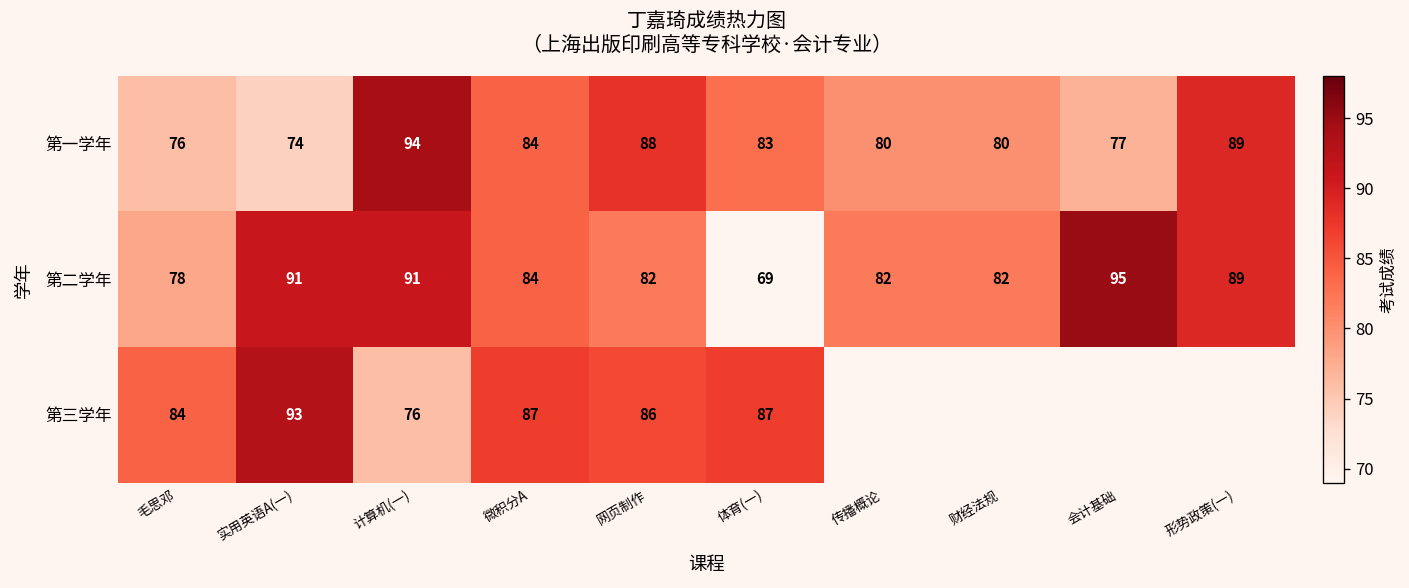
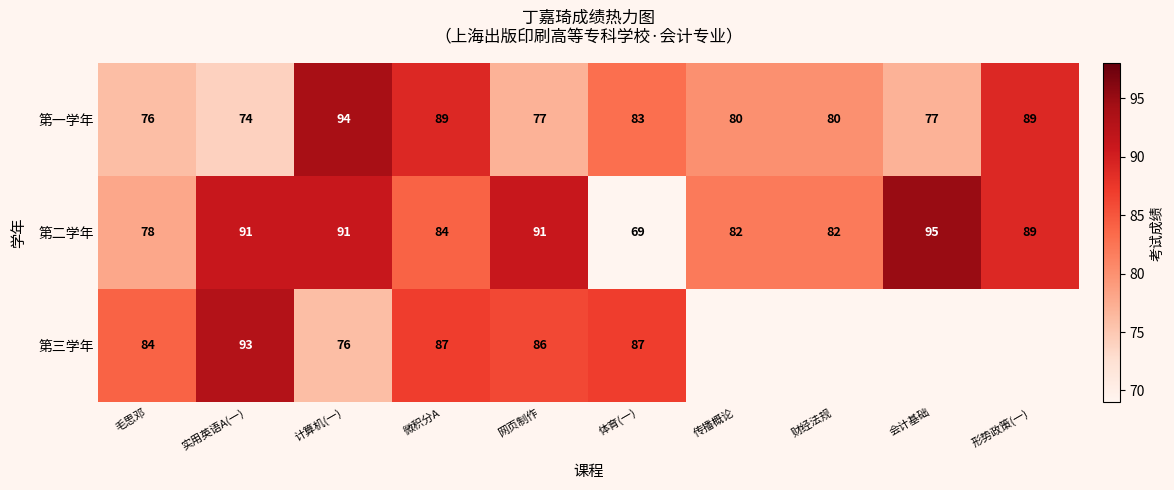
  {
    "第一学年": {
      "毛思邓": 76,
      "实用英语A(一)": 74,
      "计算机(一)": 94,
-     "微积分A": 84,
-     "网页制作": 88,
+     "微积分A": 89,
+     "网页制作": 77,
      "体育(一)": 83,
      "传播概论": 80,
      "财经法规": 80,
      "会计基础": 77,
      "形势政策(一)": 89
    },
    "第二学年": {
      "毛思邓": 78,
      "实用英语A(一)": 91,
      "计算机(一)": 91,
      "微积分A": 84,
-     "网页制作": 82,
+     "网页制作": 91,
      "体育(一)": 69,
      "传播概论": 82,
      "财经法规": 82,
      "会计基础": 95,
      "形势政策(一)": 89
    },
    "第三学年": {
      "毛思邓": 84,
      "实用英语A(一)": 93,
      "计算机(一)": 76,
      "微积分A": 87,
      "网页制作": 86,
      "体育(一)": 87
    }
  }
